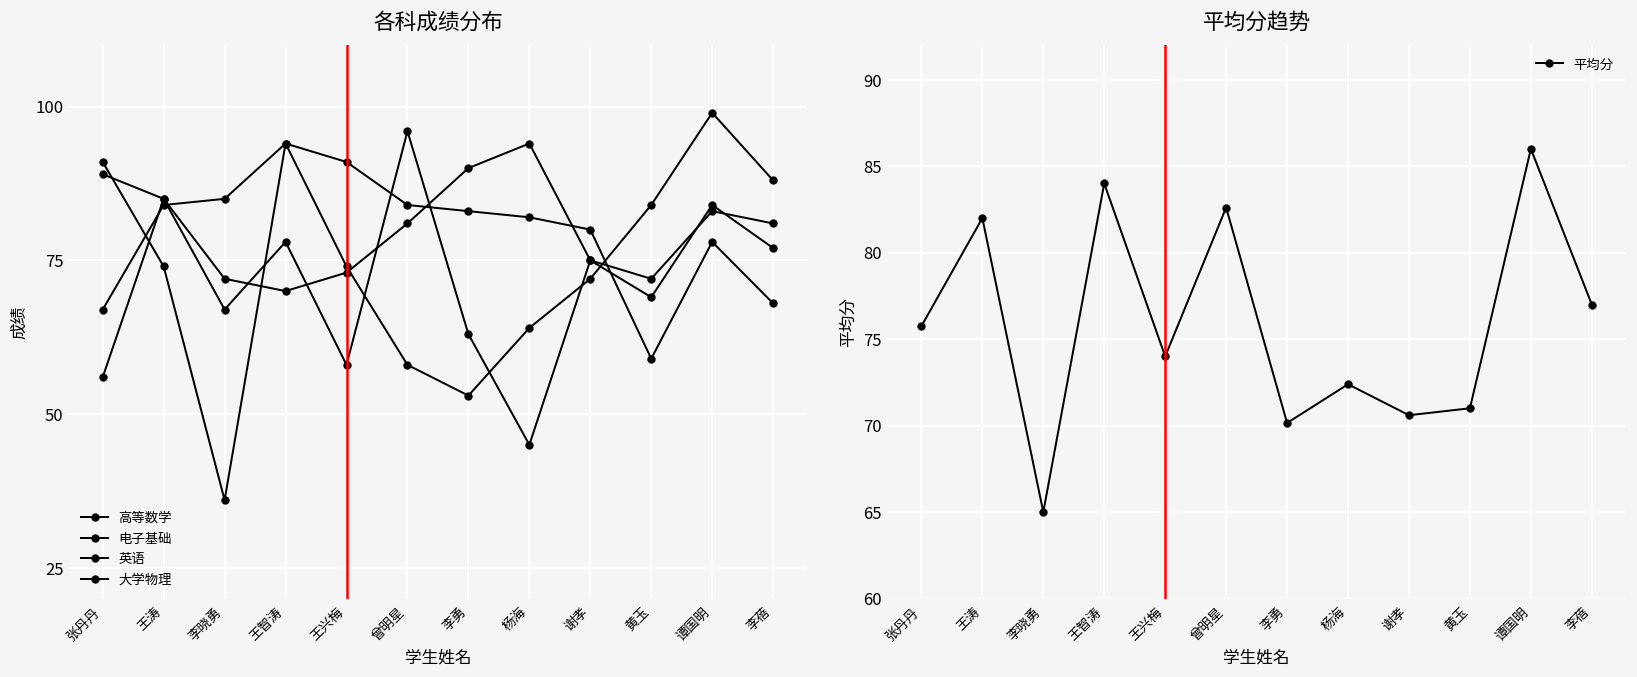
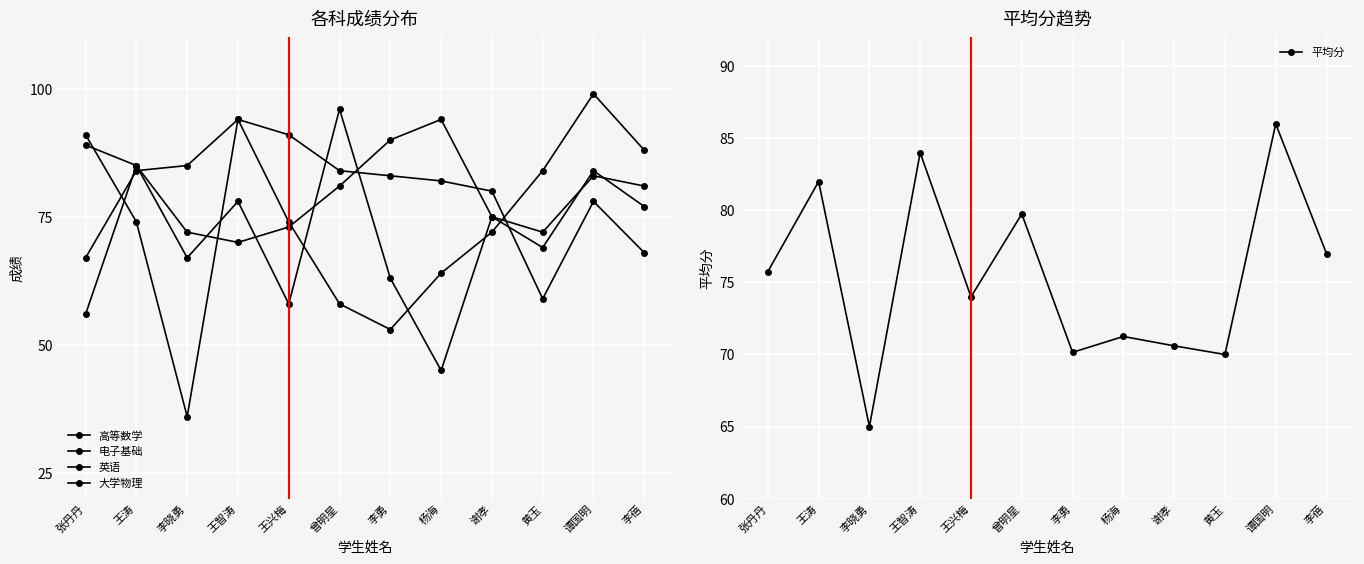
  {
    "平均分趋势": {
      "张丹丹": 75.8,
      "王涛": 82.0,
      "李晓勇": 65.0,
      "王智涛": 84.0,
      "王兴梅": 74.0,
-     "曾明星": 82.6,
+     "曾明星": 79.8,
      "李勇": 70.2,
-     "杨海": 72.4,
+     "杨海": 71.3,
      "谢孝": 70.6,
-     "黄玉": 71,
+     "黄玉": 70,
      "谭国明": 86.0,
      "李蓓": 77.0
    }
  }
